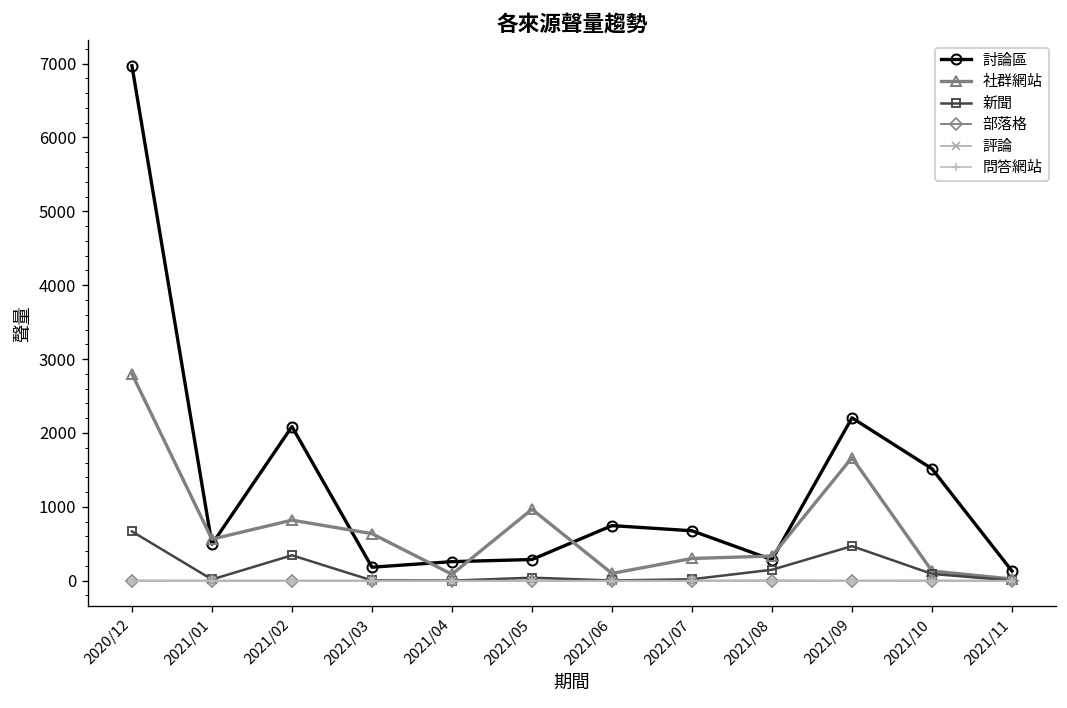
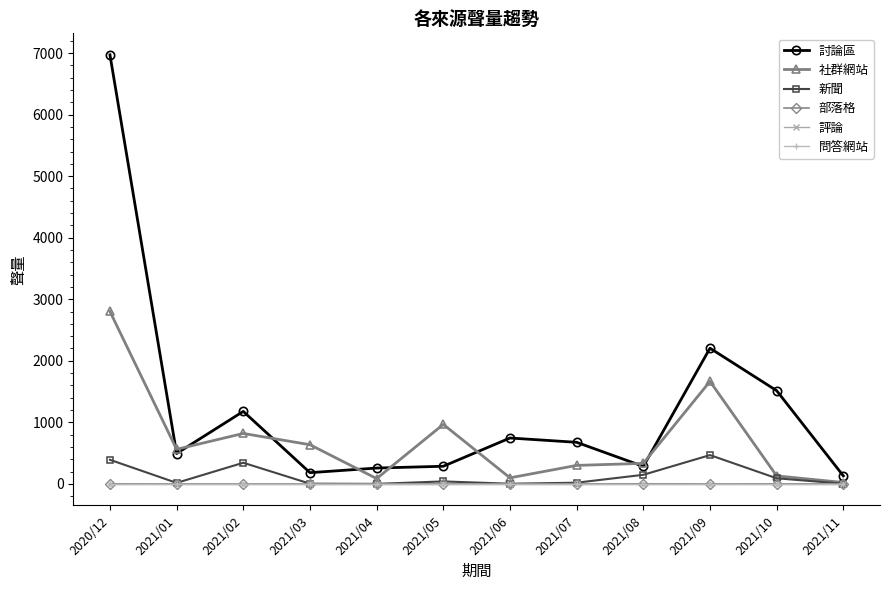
  {
    "討論區": {
      "2020/12": 7000,
      "2021/01": 500,
-     "2021/02": 2100,
+     "2021/02": 1200,
      "2021/03": 200,
      "2021/04": 300,
      "2021/05": 300,
      "2021/06": 700,
      "2021/07": 700,
      "2021/08": 300,
      "2021/09": 2200,
      "2021/10": 1500,
      "2021/11": 100
    },
    "社群網站": {
      "2020/12": 2800,
      "2021/01": 600,
      "2021/02": 800,
      "2021/03": 600,
      "2021/04": 100,
      "2021/05": 1000,
      "2021/06": 100,
      "2021/07": 300,
      "2021/08": 300,
      "2021/09": 1700
    },
    "新聞": {
-     "2020/12": 700,
+     "2020/12": 400,
      "2021/02": 300,
      "2021/08": 100,
      "2021/09": 500
    },
    "問答網站": {
      "2020/12": 0,
      "2021/02": 0,
      "2021/08": 0,
      "2021/09": 0,
      "2021/10": 0
    }
  }
